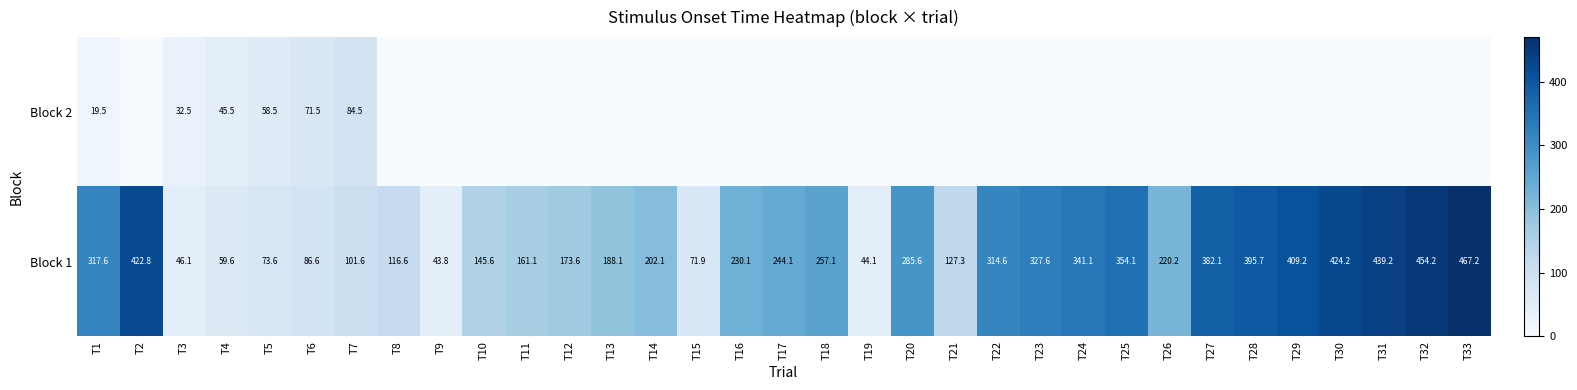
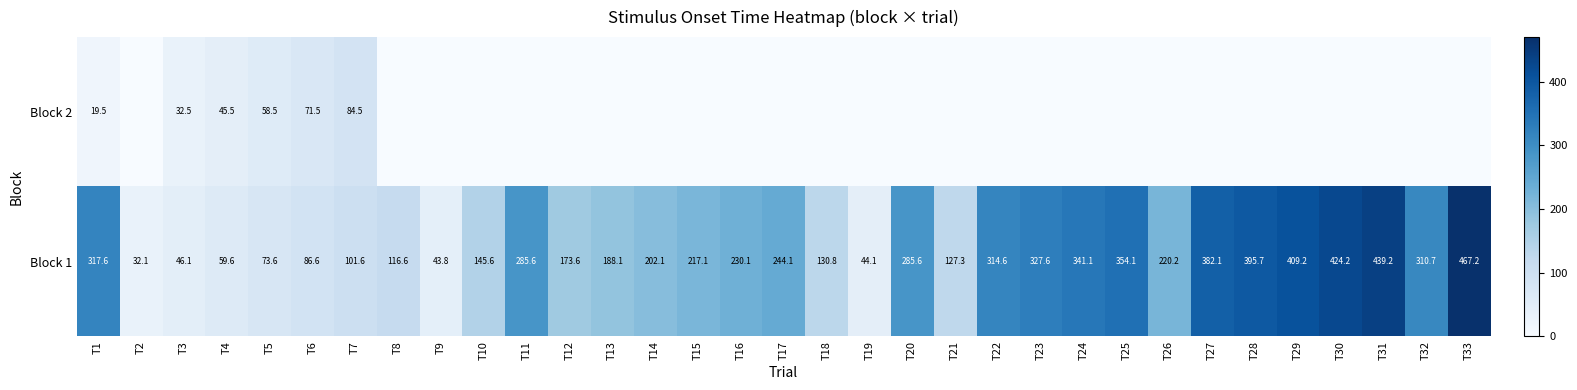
  {
    "Block 2": {
      "T1": 19.5,
      "T3": 32.5,
      "T4": 45.5,
      "T5": 58.5,
      "T6": 71.5,
      "T7": 84.5
    },
    "Block 1": {
      "T1": 317.6,
-     "T2": 422.8,
+     "T2": 32.1,
      "T3": 46.1,
      "T4": 59.6,
      "T5": 73.6,
      "T6": 86.6,
      "T7": 101.6,
      "T8": 116.6,
      "T9": 43.8,
      "T10": 145.6,
-     "T11": 161.1,
+     "T11": 285.6,
      "T12": 173.6,
      "T13": 188.1,
      "T14": 202.1,
-     "T15": 71.9,
+     "T15": 217.1,
      "T16": 230.1,
      "T17": 244.1,
-     "T18": 257.1,
+     "T18": 130.8,
      "T19": 44.1,
      "T20": 285.6,
      "T21": 127.3,
      "T22": 314.6,
      "T23": 327.6,
      "T24": 341.1,
      "T25": 354.1,
      "T26": 220.2,
      "T27": 382.1,
      "T28": 395.7,
      "T29": 409.2,
      "T30": 424.2,
      "T31": 439.2,
-     "T32": 454.2,
+     "T32": 310.7,
      "T33": 467.2
    }
  }
